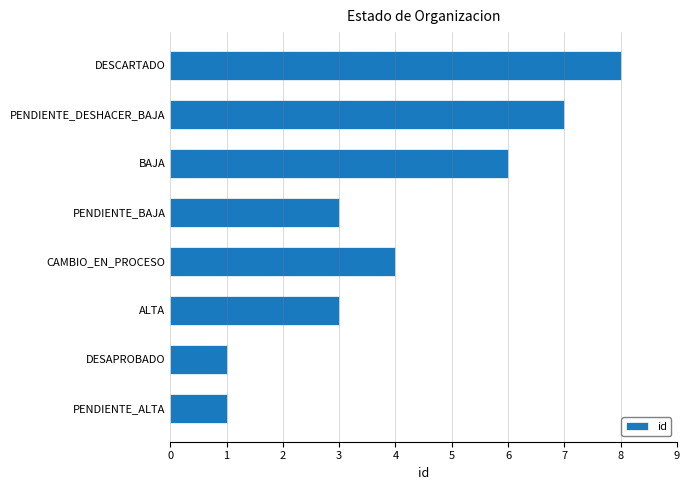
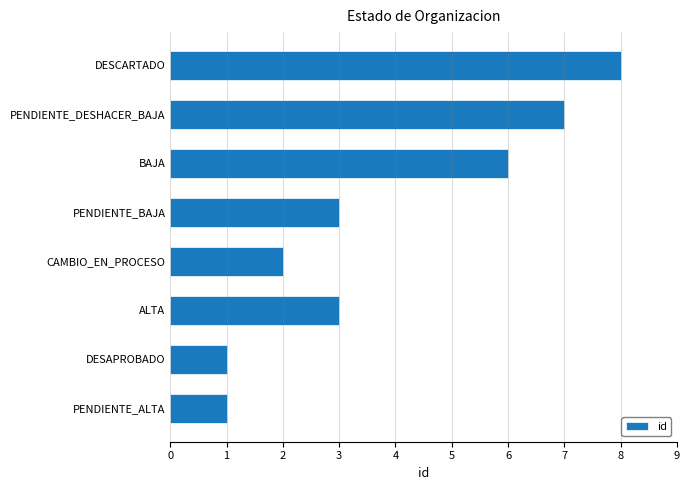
  {
    "DESCARTADO": 8,
    "PENDIENTE_DESHACER_BAJA": 7,
    "BAJA": 6,
    "PENDIENTE_BAJA": 3,
-   "CAMBIO_EN_PROCESO": 4,
+   "CAMBIO_EN_PROCESO": 2,
    "ALTA": 3,
    "DESAPROBADO": 1,
    "PENDIENTE_ALTA": 1
  }
